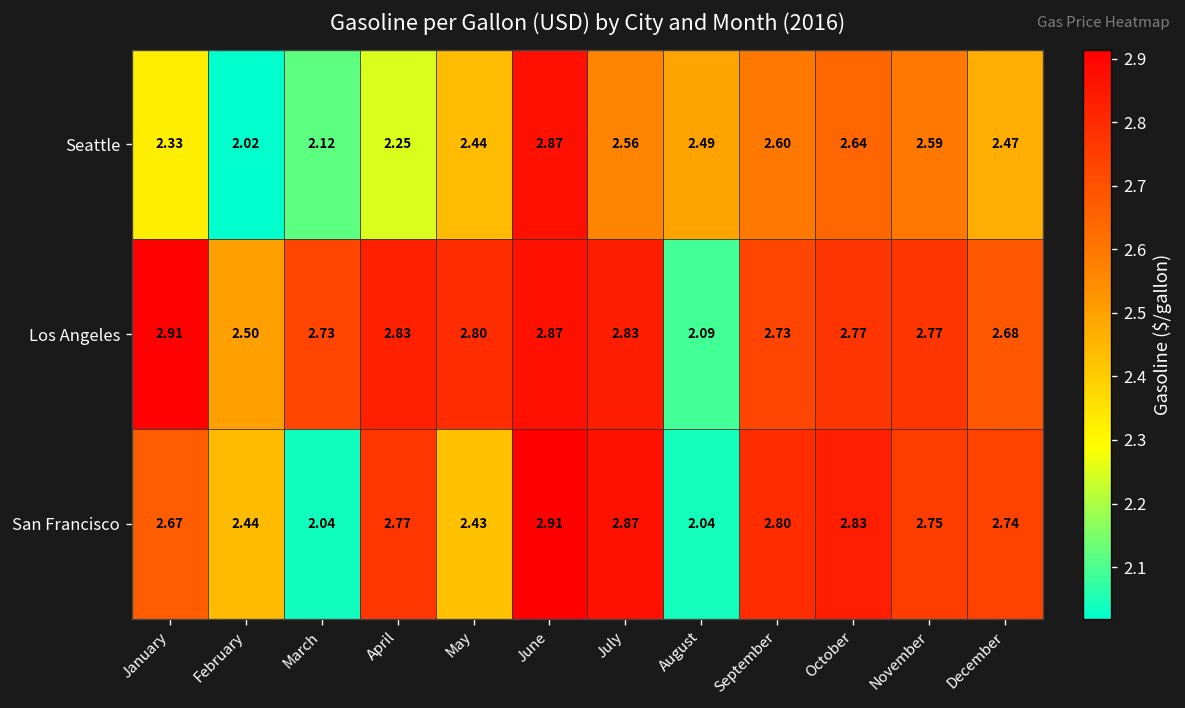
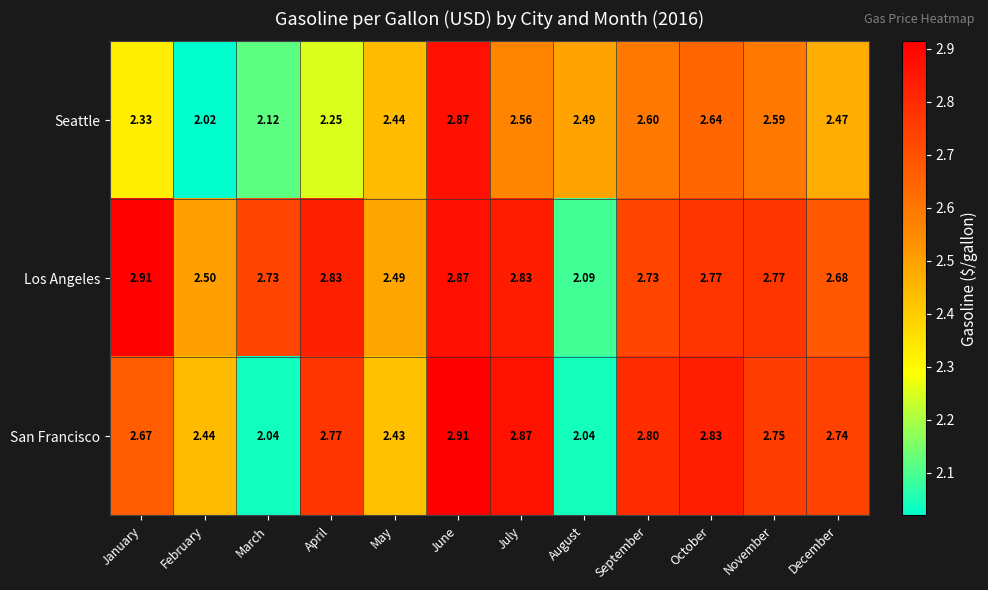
  {
    "Seattle": {
      "January": 2.33,
      "February": 2.02,
      "March": 2.12,
      "April": 2.25,
      "May": 2.44,
      "June": 2.87,
      "July": 2.56,
      "August": 2.49,
      "September": 2.60,
      "October": 2.64,
      "November": 2.59,
      "December": 2.47
    },
    "Los Angeles": {
      "January": 2.91,
      "February": 2.50,
      "March": 2.73,
      "April": 2.83,
-     "May": 2.80,
+     "May": 2.49,
      "June": 2.87,
      "July": 2.83,
      "August": 2.09,
      "September": 2.73,
      "October": 2.77,
      "November": 2.77,
      "December": 2.68
    },
    "San Francisco": {
      "January": 2.67,
      "February": 2.44,
      "March": 2.04,
      "April": 2.77,
      "May": 2.43,
      "June": 2.91,
      "July": 2.87,
      "August": 2.04,
      "September": 2.80,
      "October": 2.83,
      "November": 2.75,
      "December": 2.74
    }
  }
